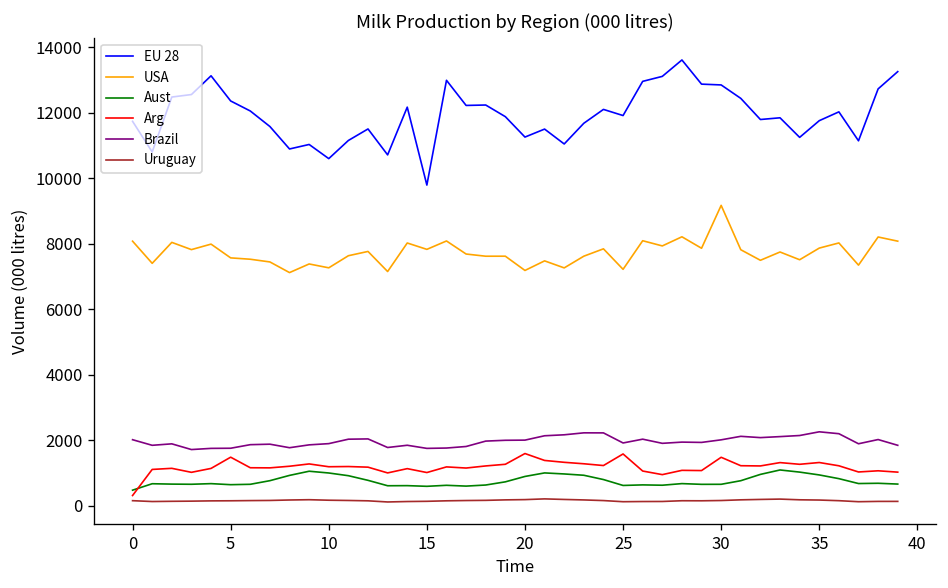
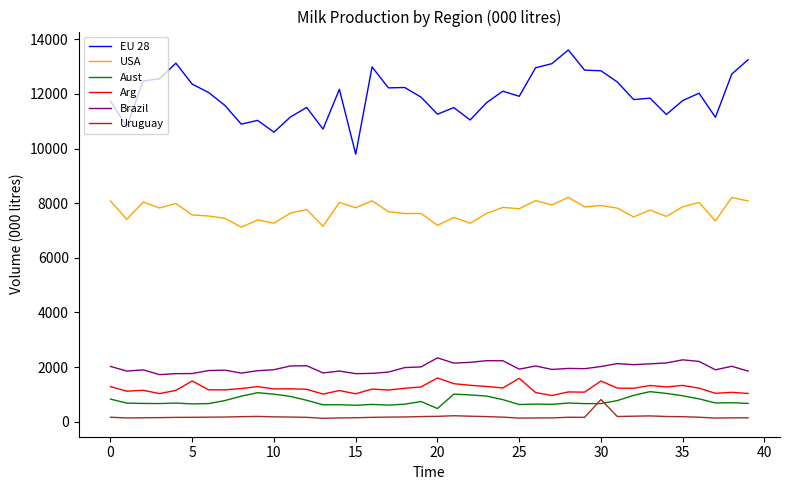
  {
    "EU 28": {
      "5": 12400,
      "10": 10600,
      "15": 9800,
      "20": 11300,
      "25": 11900,
      "30": 12800,
      "35": 11800
    },
    "USA": {
      "0": 8100,
      "5": 7600,
      "10": 7300,
      "15": 7800,
      "20": 7200,
-     "25": 7200,
-     "30": 9200,
+     "25": 7800,
+     "30": 7900,
      "35": 7900
    },
    "Aust": {
-     "0": 500,
+     "0": 800,
      "5": 600,
      "10": 1000,
      "15": 600,
-     "20": 900,
+     "20": 500,
      "25": 600,
      "30": 700,
      "35": 900
    },
    "Arg": {
-     "0": 300,
+     "0": 1300,
      "5": 1500,
      "10": 1200,
      "15": 1000,
      "20": 1600,
      "25": 1600,
      "30": 1500,
      "35": 1300
    },
    "Brazil": {
      "0": 2000,
      "5": 1800,
      "10": 1900,
      "15": 1800,
-     "20": 2000,
+     "20": 2300,
      "25": 1900,
      "30": 2000,
      "35": 2300
    },
    "Uruguay": {
      "0": 200,
      "5": 200,
      "10": 200,
      "15": 100,
      "20": 200,
      "25": 100,
-     "30": 200,
+     "30": 800,
      "35": 200
    }
  }
